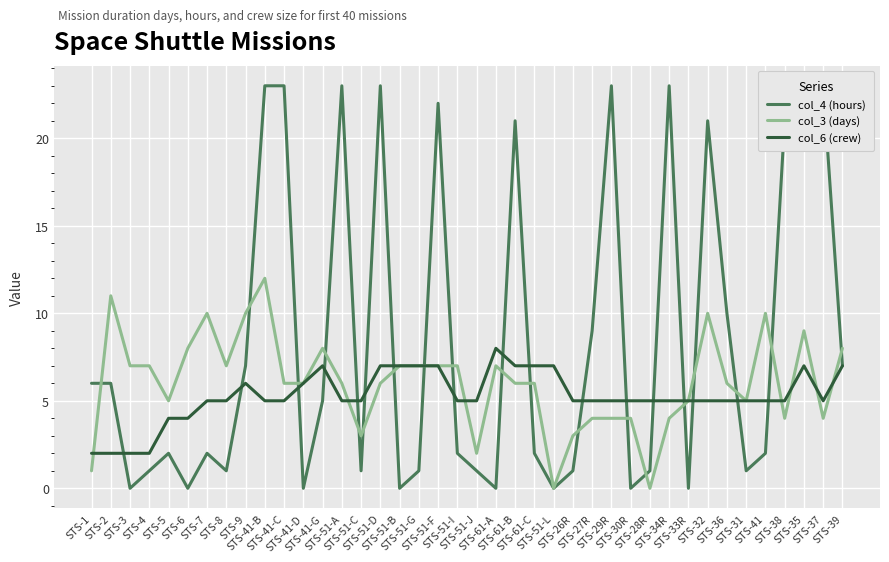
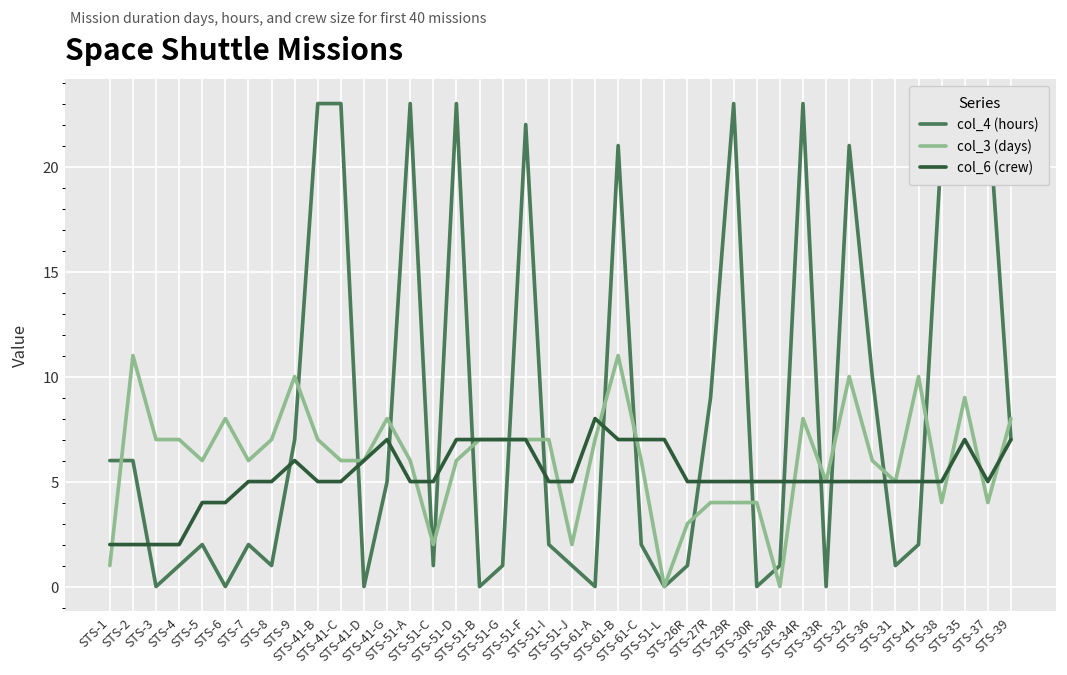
  {
    "col_3 (days)": {
      "STS-1": 1,
      "STS-2": 11,
      "STS-3": 7,
      "STS-4": 7,
-     "STS-5": 5,
+     "STS-5": 6,
      "STS-6": 8,
-     "STS-7": 10,
+     "STS-7": 6,
      "STS-8": 7,
      "STS-9": 10,
-     "STS-41-B": 12,
+     "STS-41-B": 7,
      "STS-41-C": 6,
      "STS-41-G": 8,
      "STS-51-A": 6,
-     "STS-51-C": 3,
+     "STS-51-C": 2,
      "STS-51-D": 6,
      "STS-51-I": 7,
      "STS-51-J": 2,
      "STS-61-A": 7,
-     "STS-61-B": 6,
+     "STS-61-B": 11,
      "STS-61-C": 6,
      "STS-26R": 3,
      "STS-27R": 4,
      "STS-29R": 4,
      "STS-30R": 4,
      "STS-28R": 0,
-     "STS-34R": 4,
+     "STS-34R": 8,
      "STS-32": 10,
      "STS-36": 6,
      "STS-41": 10,
      "STS-38": 4,
      "STS-35": 9,
      "STS-37": 4,
      "STS-39": 8
    }
  }
